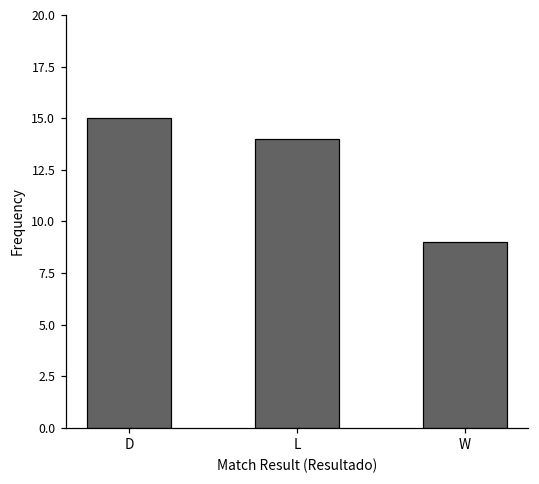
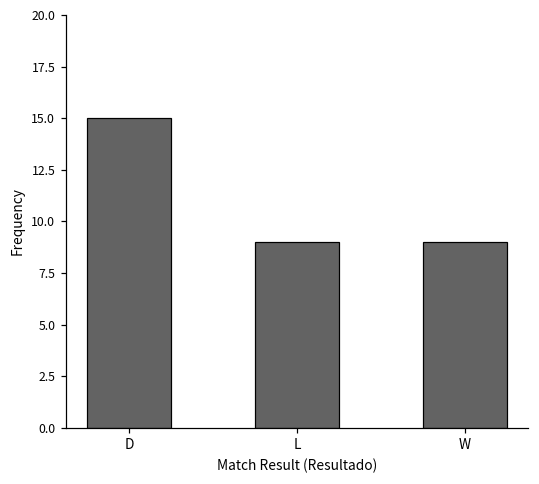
  {
    "D": 15,
-   "L": 14,
+   "L": 9,
    "W": 9
  }
